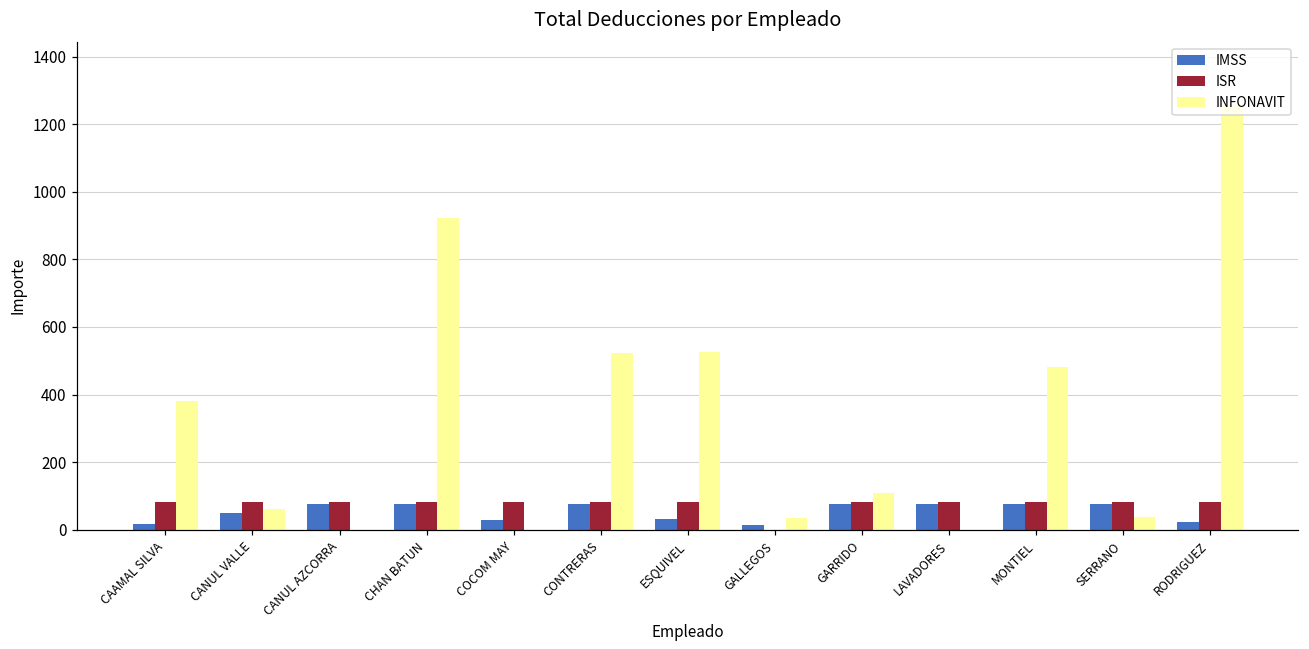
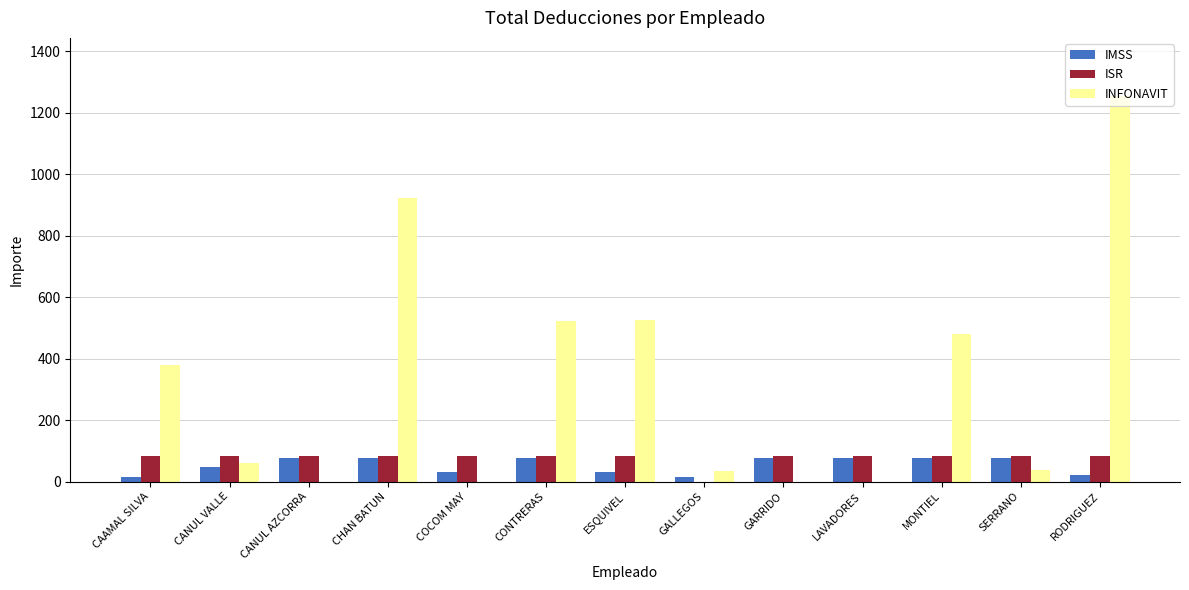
  {
    "IMSS": {
      "CAAMAL SILVA": 20,
      "CANUL VALLE": 50,
      "CANUL AZCORRA": 80,
      "CHAN BATUN": 80,
      "COCOM MAY": 30,
      "CONTRERAS": 80,
      "ESQUIVEL": 30,
      "GALLEGOS": 10,
      "GARRIDO": 80,
      "LAVADORES": 80,
      "MONTIEL": 80,
      "SERRANO": 80,
      "RODRIGUEZ": 20
    },
    "ISR": {
      "CAAMAL SILVA": 80,
      "CANUL VALLE": 80,
      "CANUL AZCORRA": 80,
      "CHAN BATUN": 80,
      "COCOM MAY": 80,
      "CONTRERAS": 80,
      "ESQUIVEL": 80,
      "GALLEGOS": 0,
      "GARRIDO": 80,
      "LAVADORES": 80,
      "MONTIEL": 80,
      "SERRANO": 80,
      "RODRIGUEZ": 80
    },
    "INFONAVIT": {
      "CAAMAL SILVA": 380,
      "CANUL VALLE": 60,
      "CANUL AZCORRA": 0,
      "CHAN BATUN": 920,
      "COCOM MAY": 0,
      "CONTRERAS": 520,
      "ESQUIVEL": 530,
      "GALLEGOS": 40,
-     "GARRIDO": 110,
+     "GARRIDO": 0,
      "LAVADORES": 0,
      "MONTIEL": 480,
      "SERRANO": 40
    }
  }
